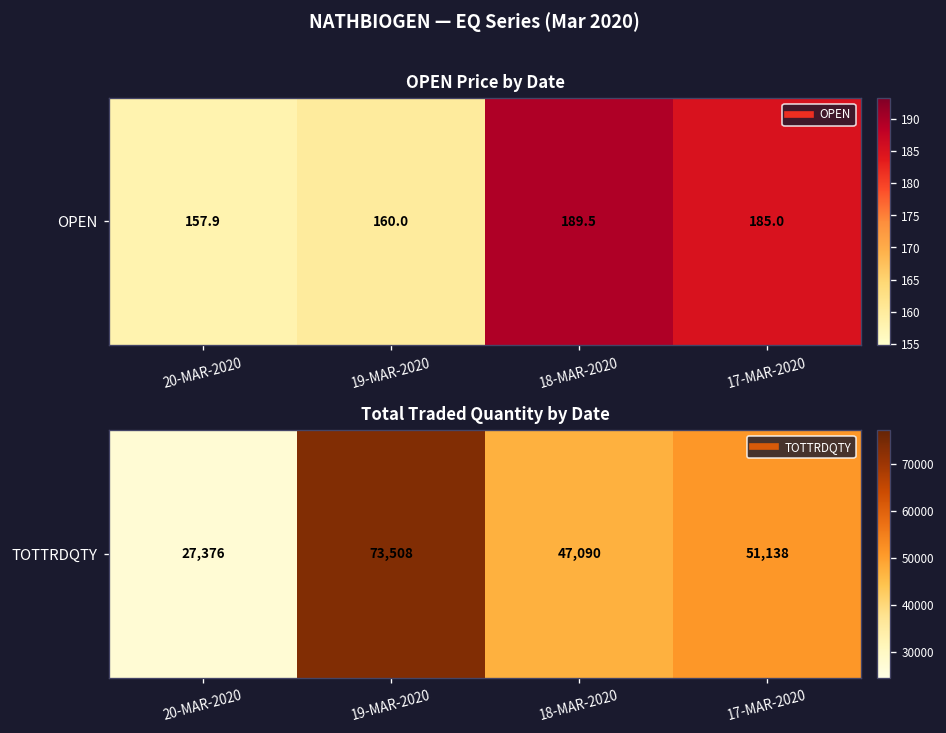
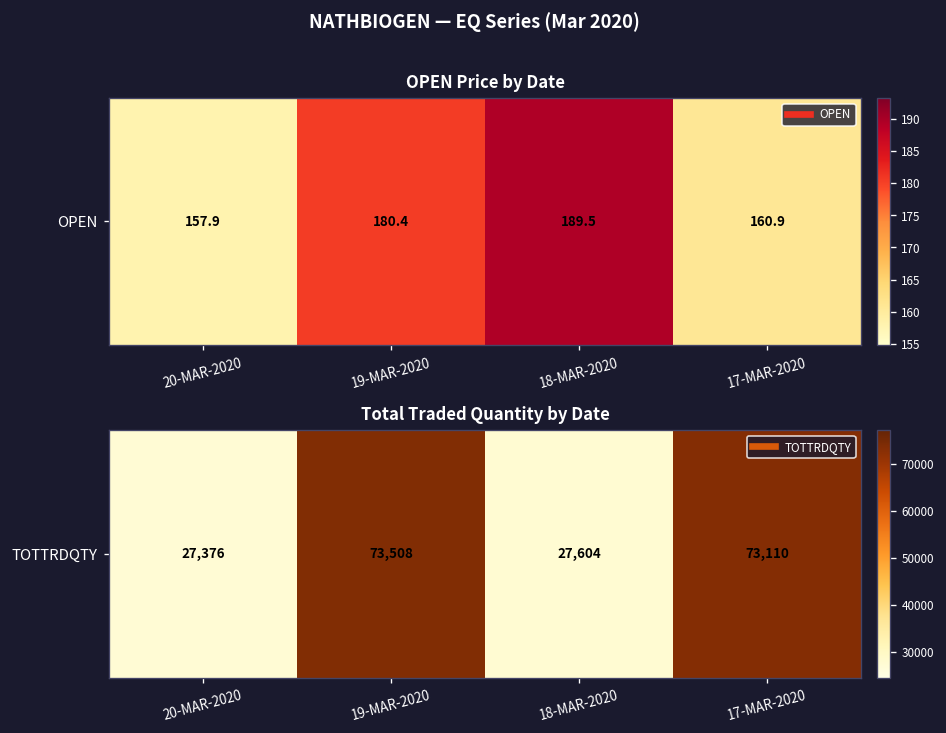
  {
    "OPEN Price by Date": {
      "OPEN": {
        "20-MAR-2020": "157.9",
-       "19-MAR-2020": "160.0",
+       "19-MAR-2020": "180.4",
        "18-MAR-2020": "189.5",
-       "17-MAR-2020": "185.0"
+       "17-MAR-2020": "160.9"
      }
    },
    "Total Traded Quantity by Date": {
      "TOTTRDQTY": {
        "20-MAR-2020": "27,376",
        "19-MAR-2020": "73,508",
-       "18-MAR-2020": "47,090",
-       "17-MAR-2020": "51,138"
+       "18-MAR-2020": "27,604",
+       "17-MAR-2020": "73,110"
      }
    }
  }
